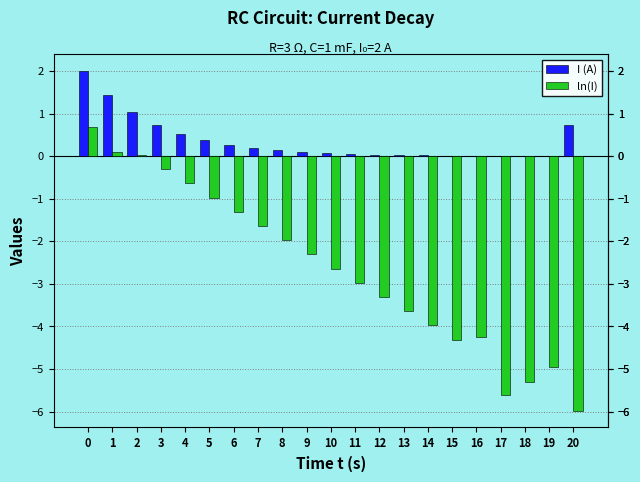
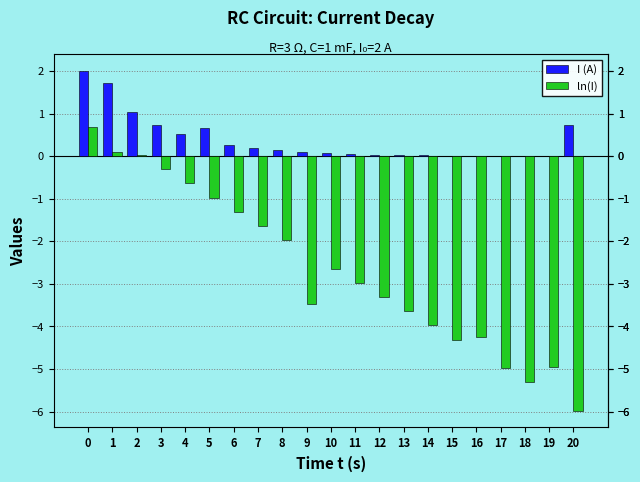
  {
    "I (A)": {
      "0": 2.0,
-     "1": 1.4,
+     "1": 1.7,
      "2": 1.0,
      "3": 0.7,
      "4": 0.5,
-     "5": 0.4,
+     "5": 0.7,
      "6": 0.3,
      "7": 0.2,
      "8": 0.1,
      "9": 0.1,
      "10": 0.1,
      "20": 0.7
    },
    "ln(I)": {
      "0": 0.7,
      "1": 0.1,
      "3": -0.3,
      "4": -0.6,
      "5": -1.0,
      "6": -1.3,
      "7": -1.6,
      "8": -2.0,
-     "9": -2.3,
+     "9": -3.5,
      "10": -2.6,
      "11": -3.0,
      "12": -3.3,
      "13": -3.6,
      "14": -4.0,
      "15": -4.3,
      "16": -4.3,
-     "17": -5.6,
+     "17": -5.0,
      "18": -5.3,
      "19": -5.0,
      "20": -6.0
    }
  }
